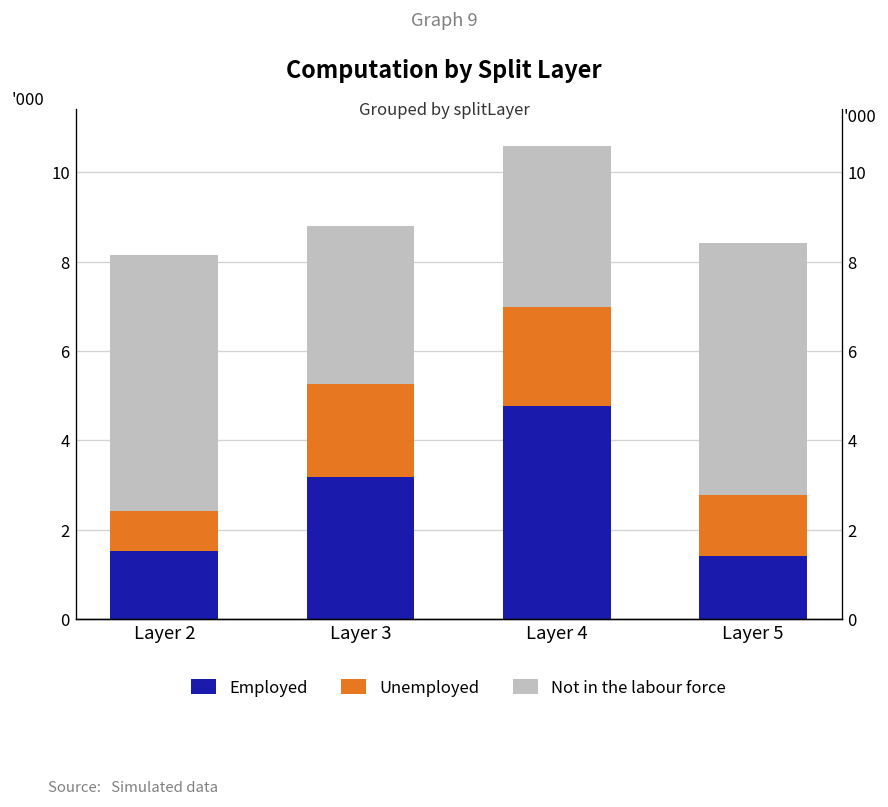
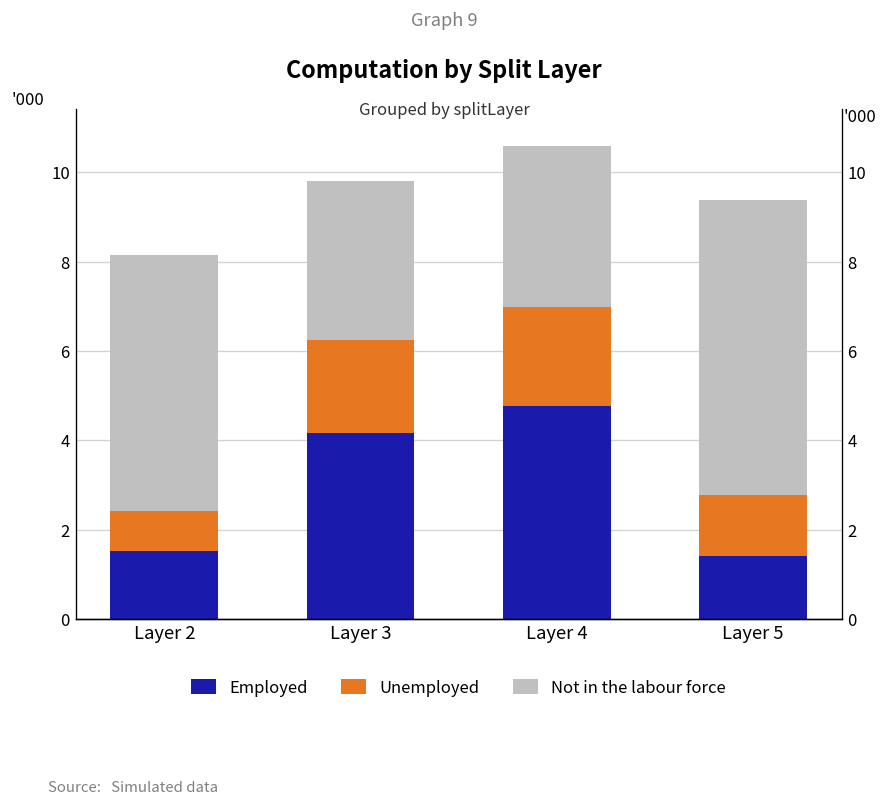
  {
    "Employed": {
      "Layer 2": 1.5,
-     "Layer 3": 3.2,
+     "Layer 3": 4.2,
      "Layer 4": 4.8,
      "Layer 5": 1.4
    },
    "Unemployed": {
      "Layer 2": 0.9,
      "Layer 3": 2.1,
      "Layer 4": 2.2,
      "Layer 5": 1.4
    },
    "Not in the labour force": {
      "Layer 2": 5.7,
      "Layer 3": 3.5,
      "Layer 4": 3.6,
-     "Layer 5": 5.6
+     "Layer 5": 6.6
    }
  }
